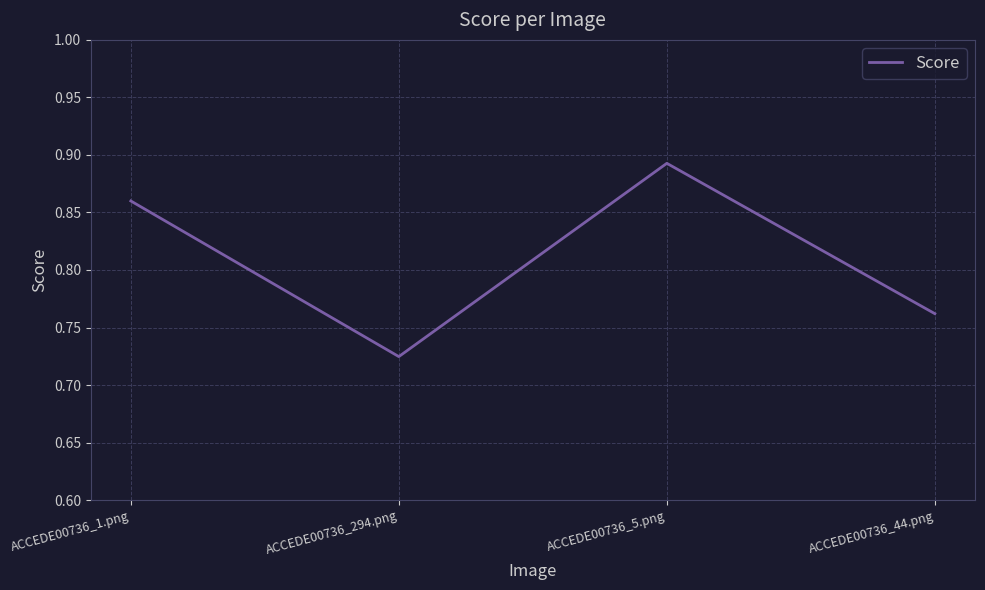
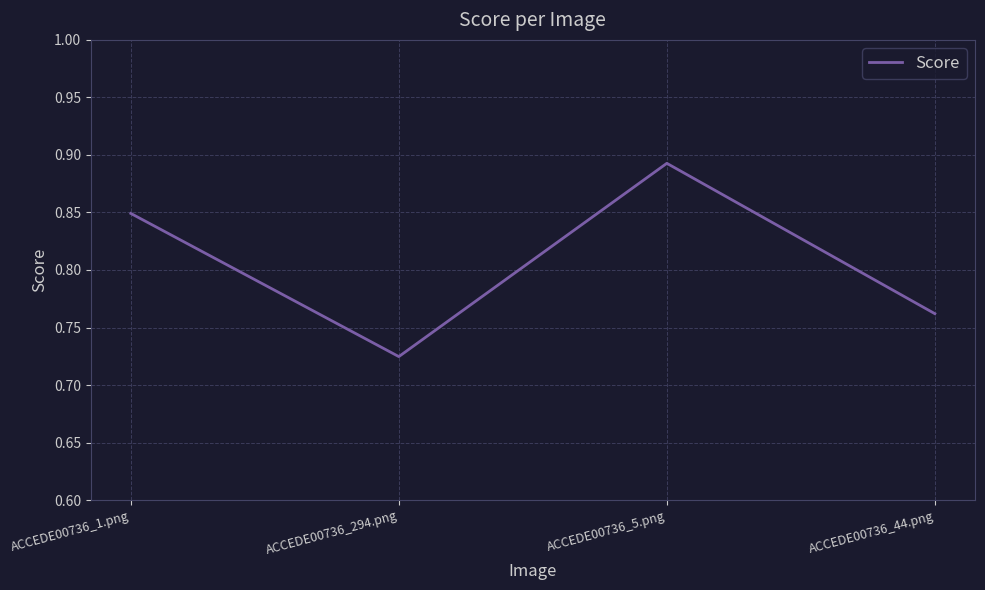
  {
-   "ACCEDE00736_1.png": 0.860,
+   "ACCEDE00736_1.png": 0.849,
    "ACCEDE00736_294.png": 0.725,
    "ACCEDE00736_5.png": 0.893,
    "ACCEDE00736_44.png": 0.762
  }
